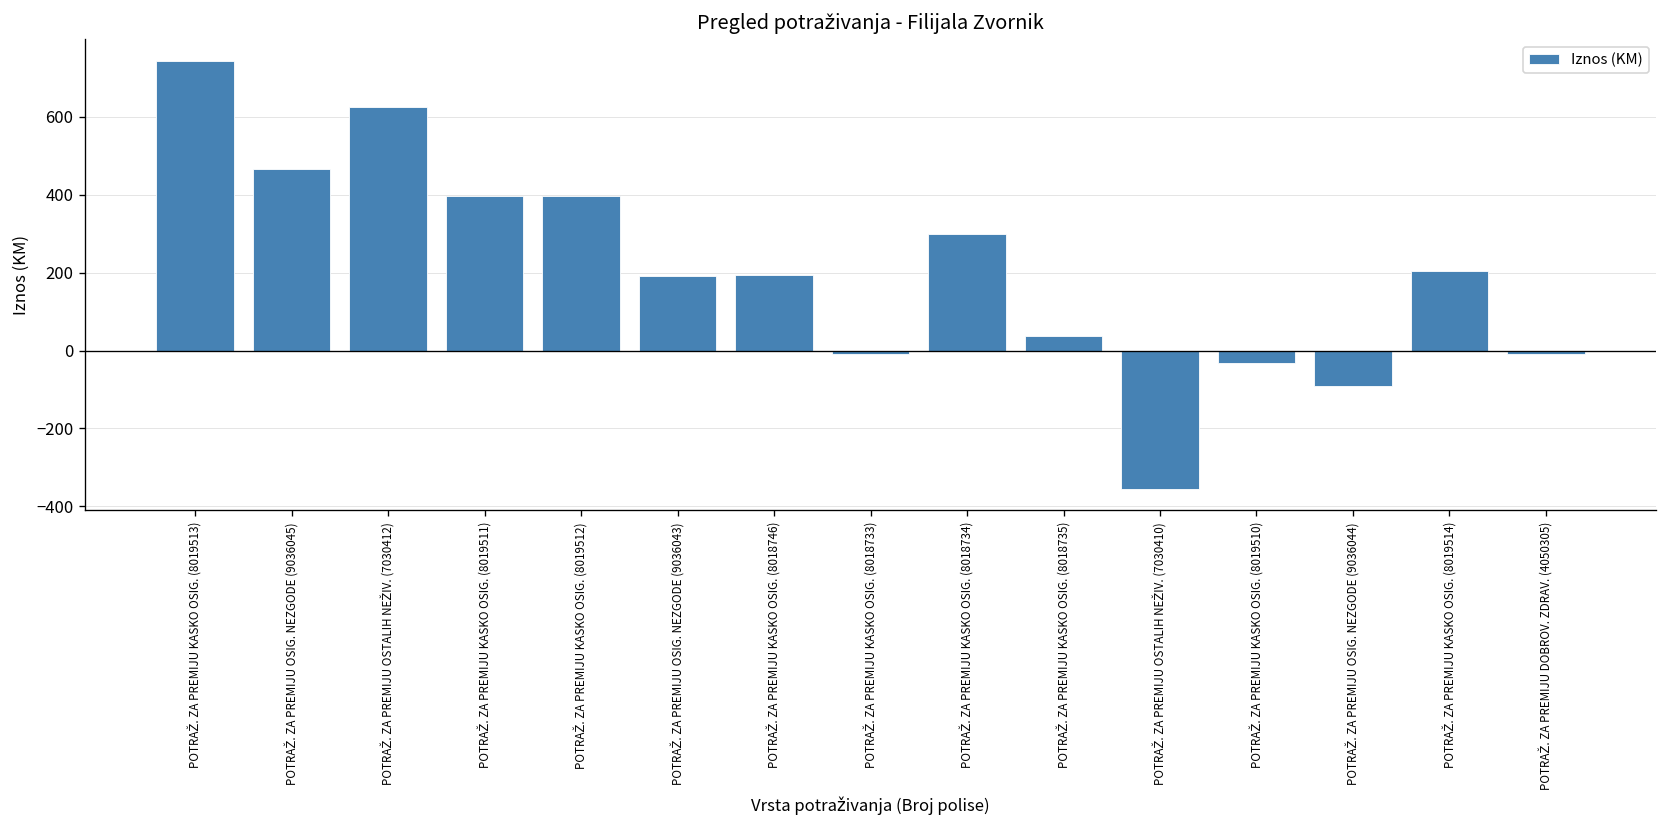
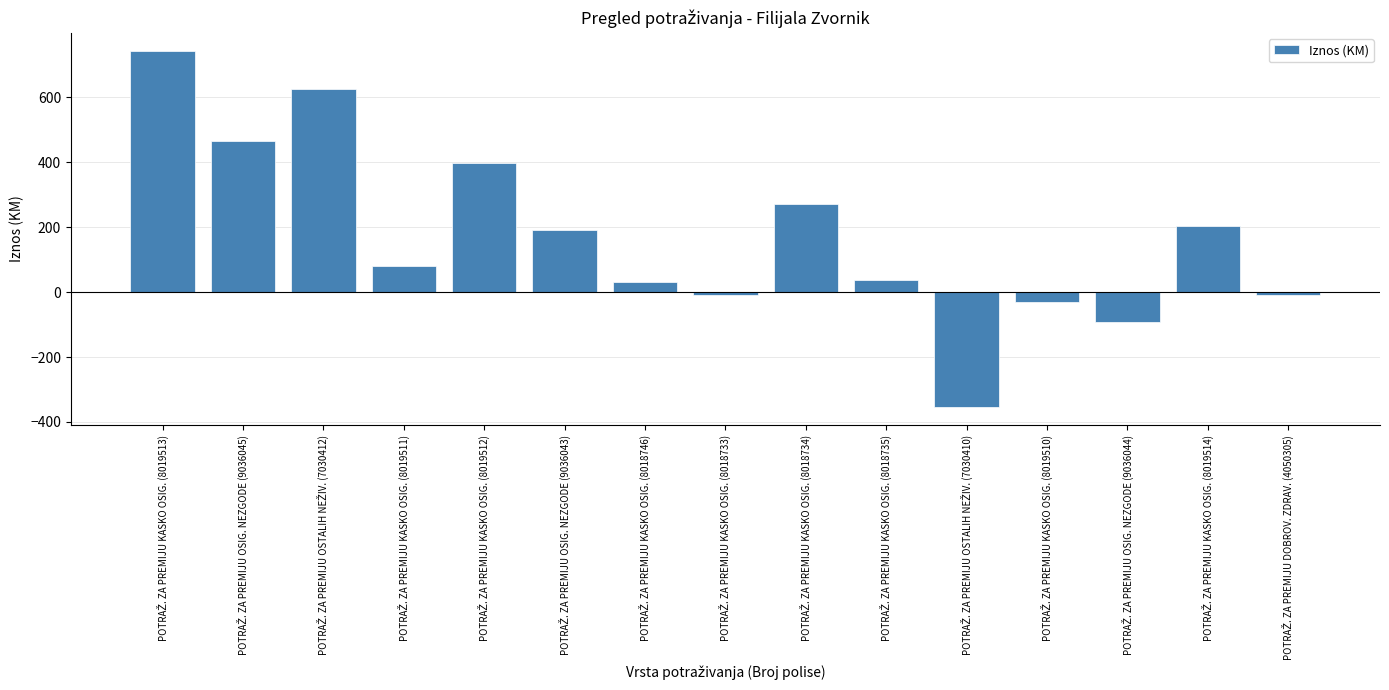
  {
    "POTRAŽ. ZA PREMIJU KASKO OSIG. (8019513)": 740,
    "POTRAŽ. ZA PREMIJU OSIG. NEZGODE (9036045)": 470,
    "POTRAŽ. ZA PREMIJU OSTALIH NEŽIV. (7030412)": 630,
-   "POTRAŽ. ZA PREMIJU KASKO OSIG. (8019511)": 400,
+   "POTRAŽ. ZA PREMIJU KASKO OSIG. (8019511)": 80,
    "POTRAŽ. ZA PREMIJU KASKO OSIG. (8019512)": 400,
    "POTRAŽ. ZA PREMIJU OSIG. NEZGODE (9036043)": 190,
-   "POTRAŽ. ZA PREMIJU KASKO OSIG. (8018746)": 190,
+   "POTRAŽ. ZA PREMIJU KASKO OSIG. (8018746)": 30,
    "POTRAŽ. ZA PREMIJU KASKO OSIG. (8018733)": -10,
-   "POTRAŽ. ZA PREMIJU KASKO OSIG. (8018734)": 300,
+   "POTRAŽ. ZA PREMIJU KASKO OSIG. (8018734)": 270,
    "POTRAŽ. ZA PREMIJU KASKO OSIG. (8018735)": 40,
    "POTRAŽ. ZA PREMIJU OSTALIH NEŽIV. (7030410)": -360,
    "POTRAŽ. ZA PREMIJU KASKO OSIG. (8019510)": -30,
    "POTRAŽ. ZA PREMIJU OSIG. NEZGODE (9036044)": -90,
    "POTRAŽ. ZA PREMIJU KASKO OSIG. (8019514)": 200,
    "POTRAŽ. ZA PREMIJU DOBROV. ZDRAV. (4050305)": -10
  }
